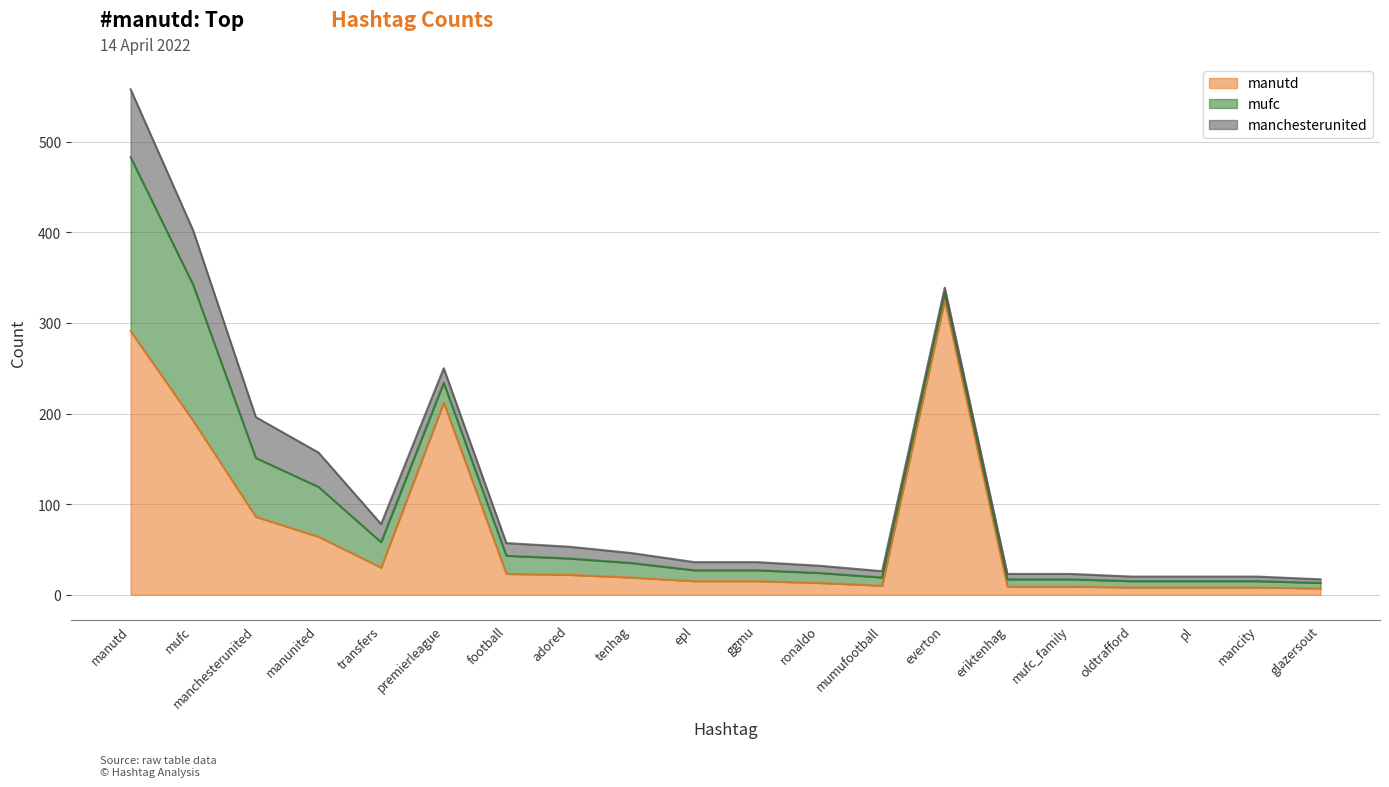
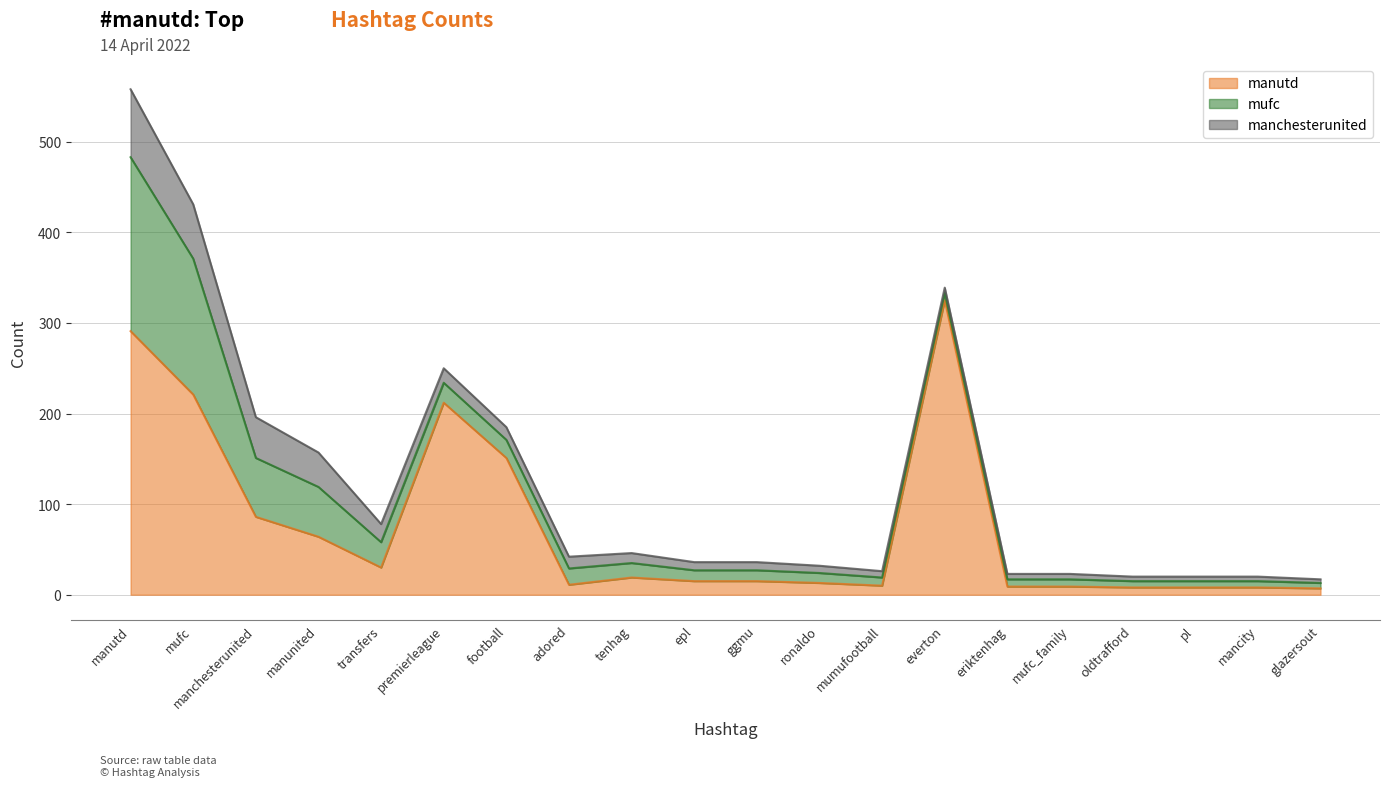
  {
    "manutd": {
      "manutd": 290,
-     "mufc": 190,
+     "mufc": 220,
      "manchesterunited": 90,
      "manunited": 60,
      "transfers": 30,
      "premierleague": 210,
-     "football": 20,
-     "adored": 20,
+     "football": 150,
+     "adored": 10,
      "tenhag": 20,
      "epl": 20,
      "ggmu": 20,
      "ronaldo": 10,
      "mumufootball": 10,
      "everton": 330,
      "eriktenhag": 10,
      "mufc_family": 10,
      "oldtrafford": 10,
      "pl": 10,
      "mancity": 10,
      "glazersout": 10
    }
  }
